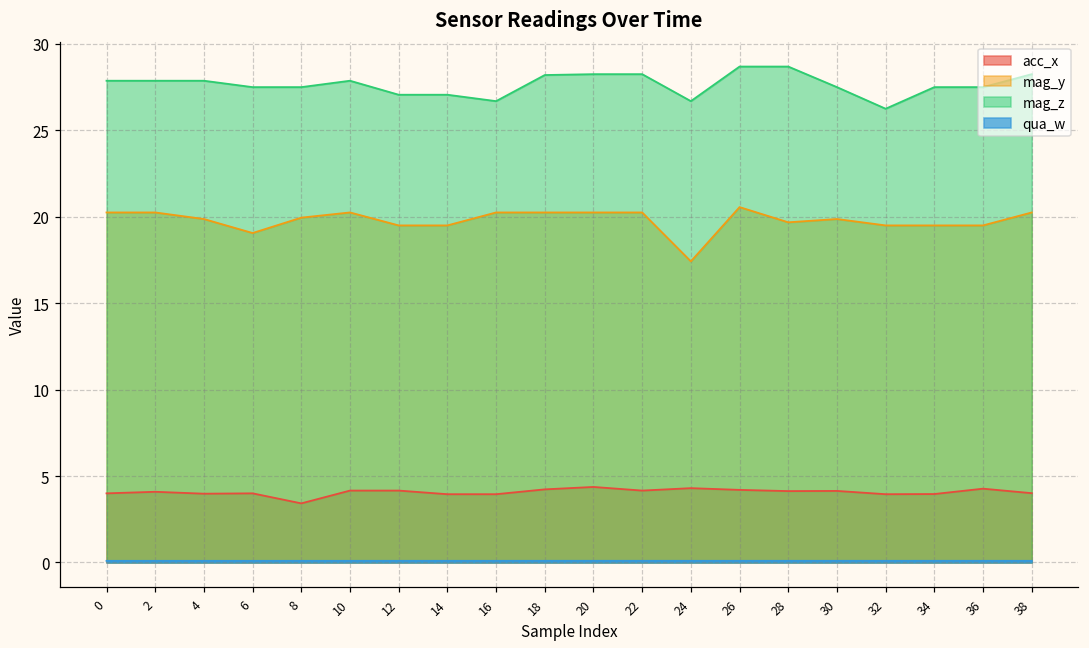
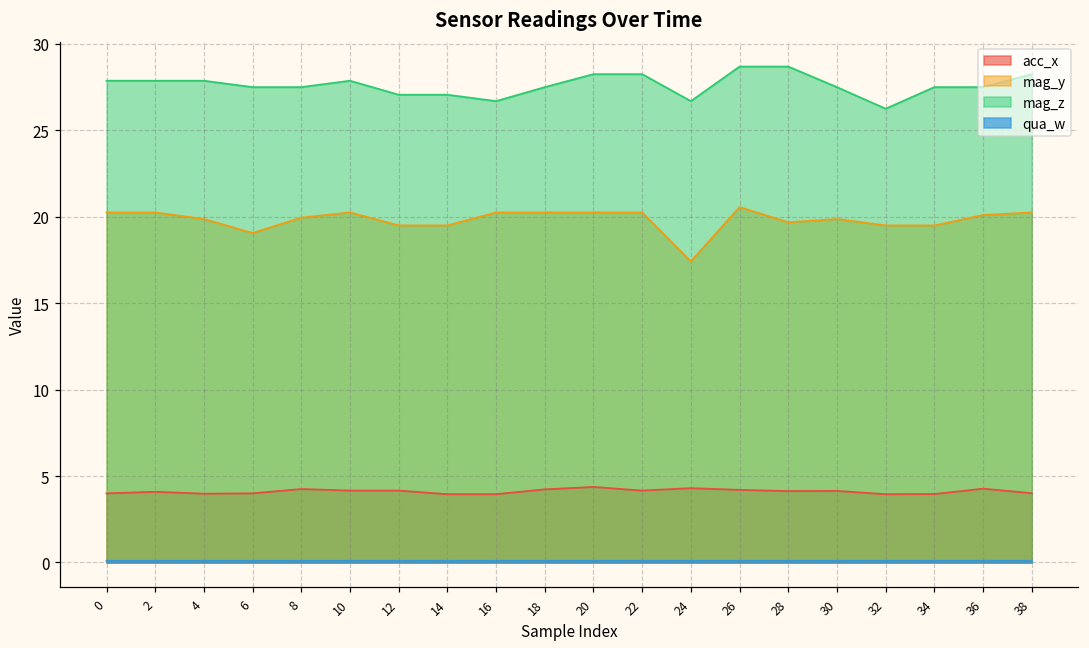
  {
    "acc_x": {
      "0": 4.0,
      "2": 4.1,
      "4": 4.0,
      "6": 4.0,
-     "8": 3.4,
+     "8": 4.3,
      "10": 4.2,
      "12": 4.2,
      "14": 4.0,
      "16": 4.0,
      "18": 4.2,
      "20": 4.4,
      "22": 4.2,
      "24": 4.3,
      "26": 4.2,
      "28": 4.1,
      "30": 4.1,
      "32": 4.0,
      "34": 4.0,
      "36": 4.3,
      "38": 4.0
    },
    "mag_y": {
      "0": 20.3,
      "2": 20.3,
      "4": 19.9,
      "6": 19.1,
      "8": 20.0,
      "10": 20.3,
      "12": 19.5,
      "14": 19.5,
      "16": 20.3,
      "18": 20.3,
      "20": 20.3,
      "22": 20.3,
      "24": 17.4,
      "26": 20.6,
      "28": 19.7,
      "30": 19.9,
      "32": 19.5,
      "34": 19.5,
-     "36": 19.5,
+     "36": 20.1,
      "38": 20.3
    },
    "mag_z": {
      "0": 27.9,
      "2": 27.9,
      "4": 27.9,
      "6": 27.5,
      "8": 27.5,
      "10": 27.9,
      "12": 27.1,
      "14": 27.1,
      "16": 26.7,
-     "18": 28.2,
+     "18": 27.5,
      "20": 28.3,
      "22": 28.3,
      "24": 26.7,
      "26": 28.7,
      "28": 28.7,
      "30": 27.5,
      "32": 26.3,
      "34": 27.5
    },
    "qua_w": {
      "0": 0.1,
      "2": 0.1,
      "4": 0.1,
      "6": 0.1,
      "8": 0.1,
      "10": 0.1,
      "12": 0.1,
      "14": 0.1,
      "16": 0.1,
      "18": 0.1,
      "20": 0.1,
      "22": 0.1,
      "24": 0.1,
      "26": 0.1,
      "28": 0.1,
      "30": 0.1,
      "32": 0.1,
      "34": 0.1,
      "36": 0.1,
      "38": 0.1
    }
  }
